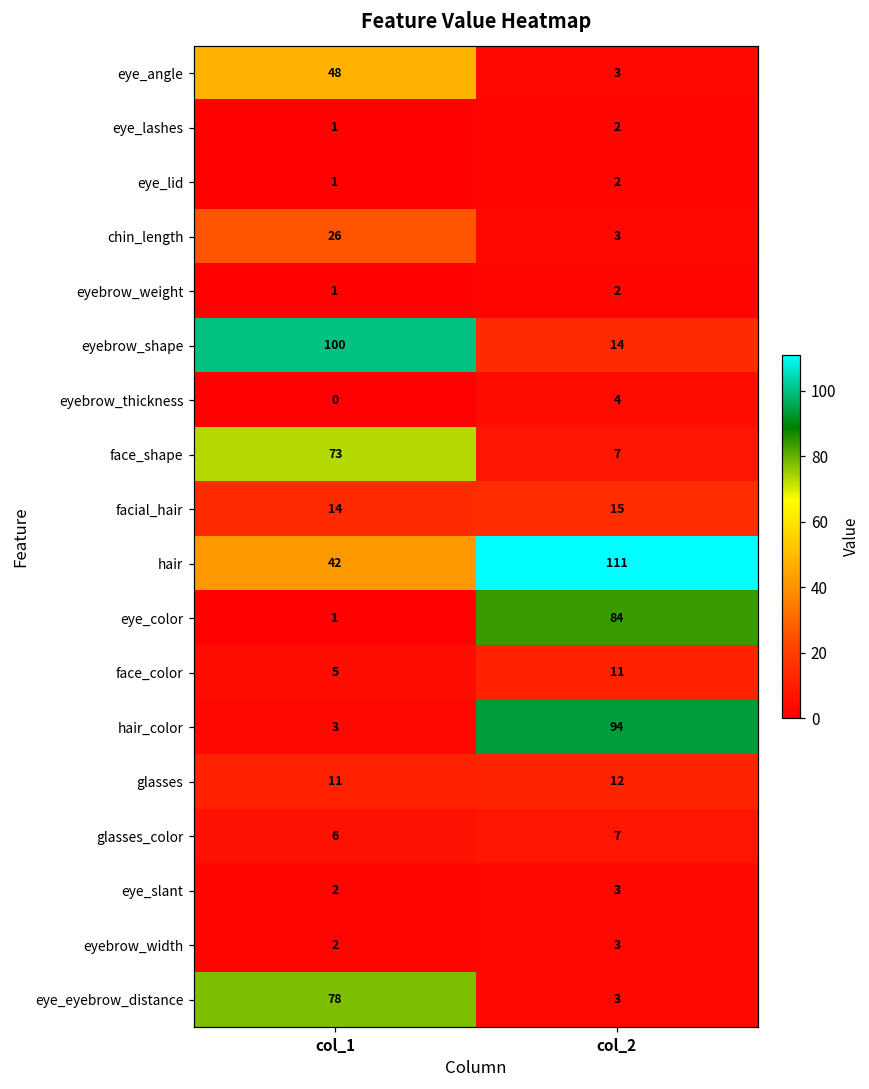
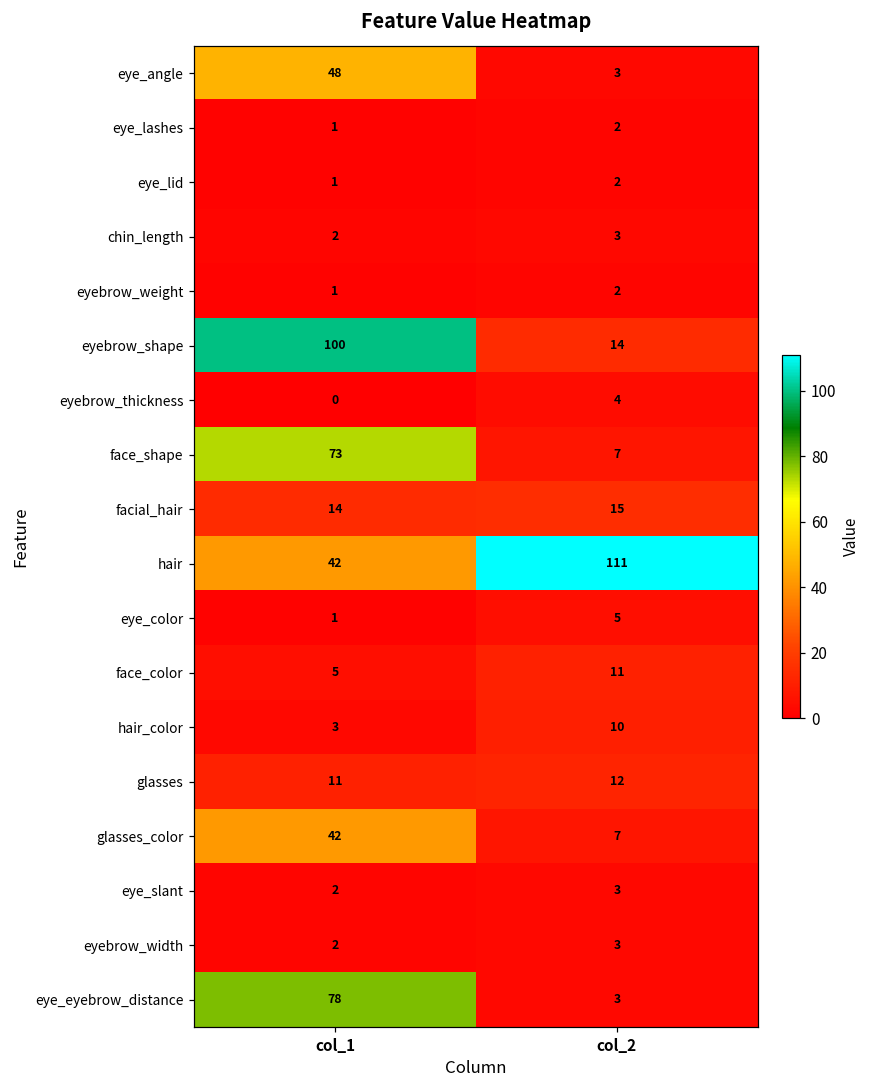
  {
    "eye_angle": {
      "col_1": 48,
      "col_2": 3
    },
    "eye_lashes": {
      "col_1": 1,
      "col_2": 2
    },
    "eye_lid": {
      "col_1": 1,
      "col_2": 2
    },
    "chin_length": {
-     "col_1": 26,
+     "col_1": 2,
      "col_2": 3
    },
    "eyebrow_weight": {
      "col_1": 1,
      "col_2": 2
    },
    "eyebrow_shape": {
      "col_1": 100,
      "col_2": 14
    },
    "eyebrow_thickness": {
      "col_1": 0,
      "col_2": 4
    },
    "face_shape": {
      "col_1": 73,
      "col_2": 7
    },
    "facial_hair": {
      "col_1": 14,
      "col_2": 15
    },
    "hair": {
      "col_1": 42,
      "col_2": 111
    },
    "eye_color": {
      "col_1": 1,
-     "col_2": 84
+     "col_2": 5
    },
    "face_color": {
      "col_1": 5,
      "col_2": 11
    },
    "hair_color": {
      "col_1": 3,
-     "col_2": 94
+     "col_2": 10
    },
    "glasses": {
      "col_1": 11,
      "col_2": 12
    },
    "glasses_color": {
-     "col_1": 6,
+     "col_1": 42,
      "col_2": 7
    },
    "eye_slant": {
      "col_1": 2,
      "col_2": 3
    },
    "eyebrow_width": {
      "col_1": 2,
      "col_2": 3
    },
    "eye_eyebrow_distance": {
      "col_1": 78,
      "col_2": 3
    }
  }
